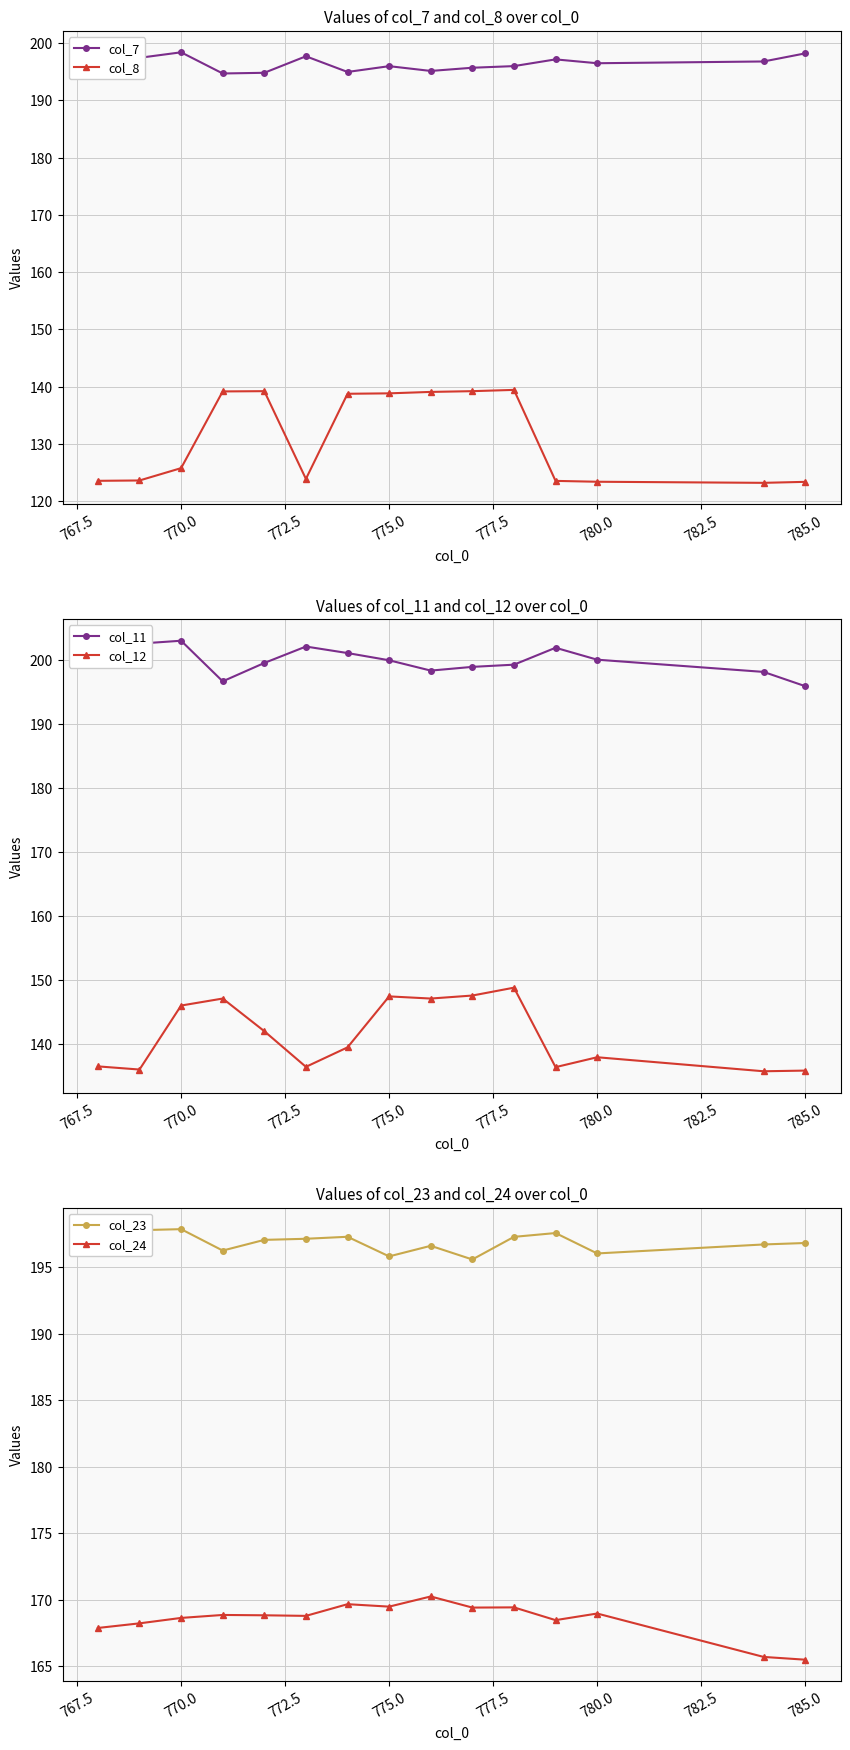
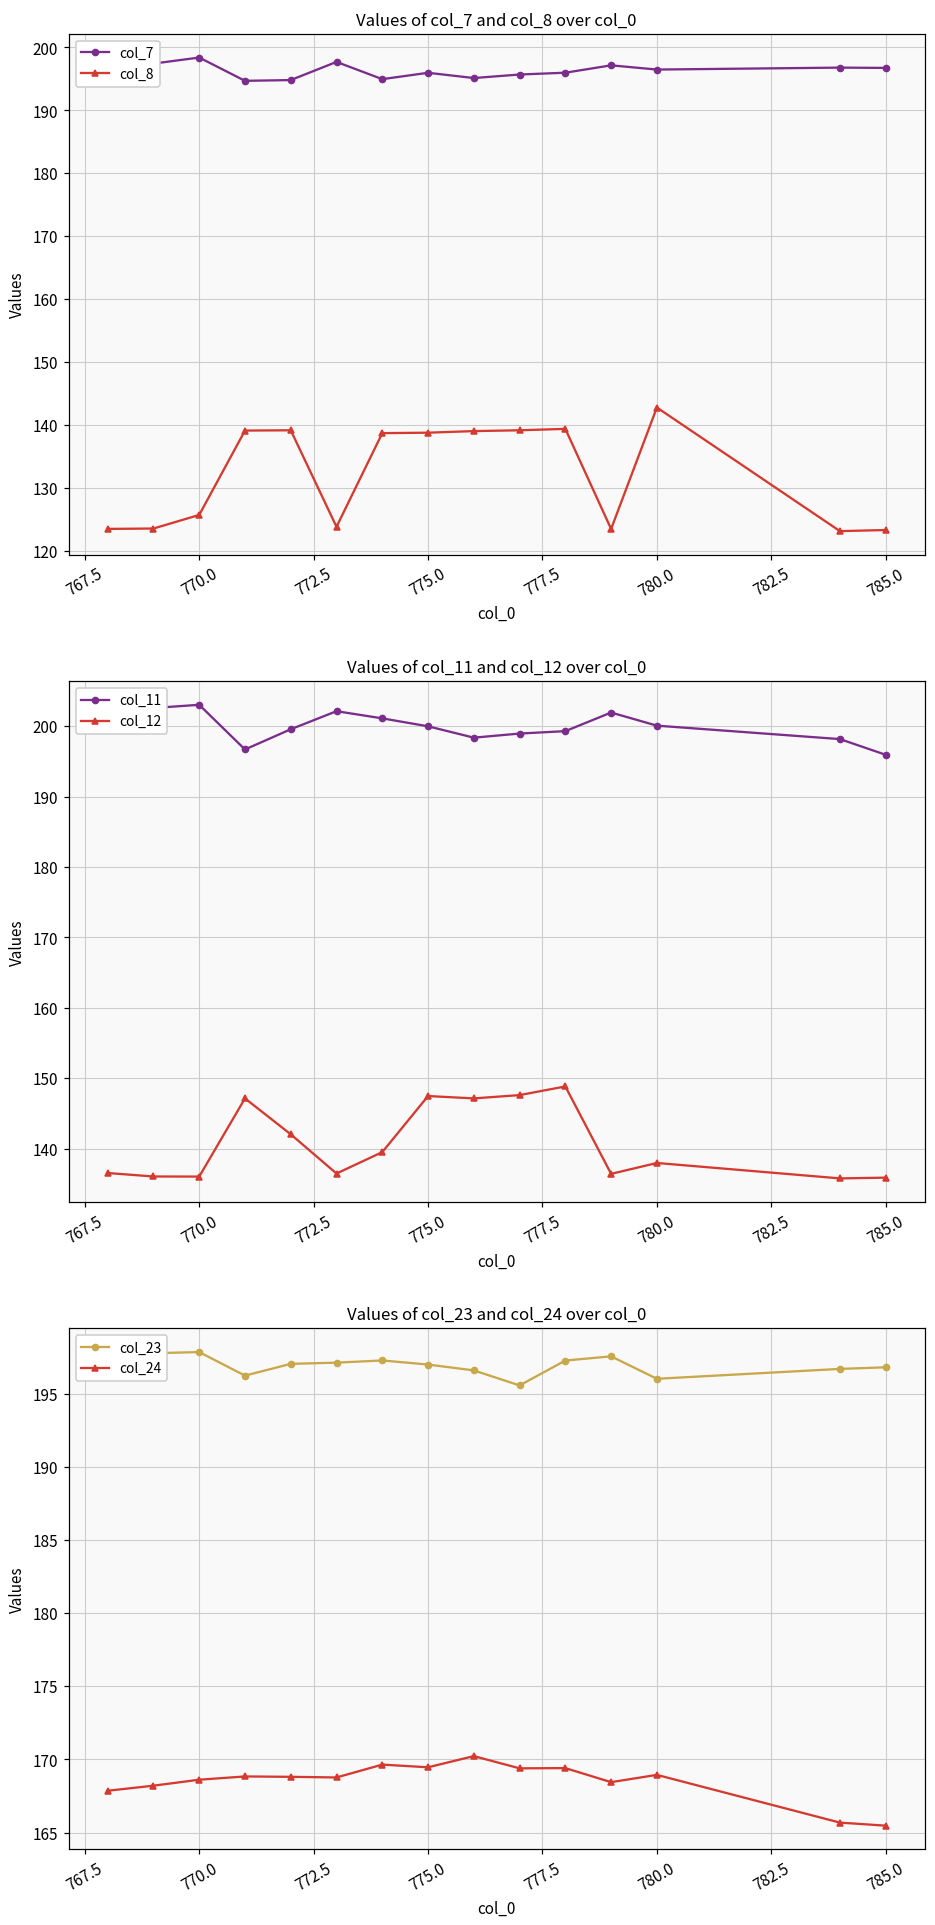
  {
    "Values of col_7 and col_8 over col_0": {
      "col_7": {
        "770.0": 198,
        "775.0": 196,
        "780.0": 196,
-       "785.0": 198
+       "785.0": 197
      },
      "col_8": {
        "770.0": 126,
        "775.0": 139,
-       "780.0": 123,
+       "780.0": 143,
        "785.0": 123
      }
    },
    "Values of col_11 and col_12 over col_0": {
      "col_11": {
        "770.0": 203,
        "775.0": 200,
        "780.0": 200,
        "785.0": 196
      },
      "col_12": {
-       "770.0": 146,
+       "770.0": 136,
        "775.0": 147,
        "780.0": 138,
        "785.0": 136
      }
    },
    "Values of col_23 and col_24 over col_0": {
      "col_23": {
        "770.0": 197.9,
-       "775.0": 195.8,
+       "775.0": 197.0,
        "780.0": 196.0,
        "785.0": 196.8
      },
      "col_24": {
        "770.0": 168.6,
        "775.0": 169.5,
        "780.0": 168.9,
        "785.0": 165.5
      }
    }
  }
